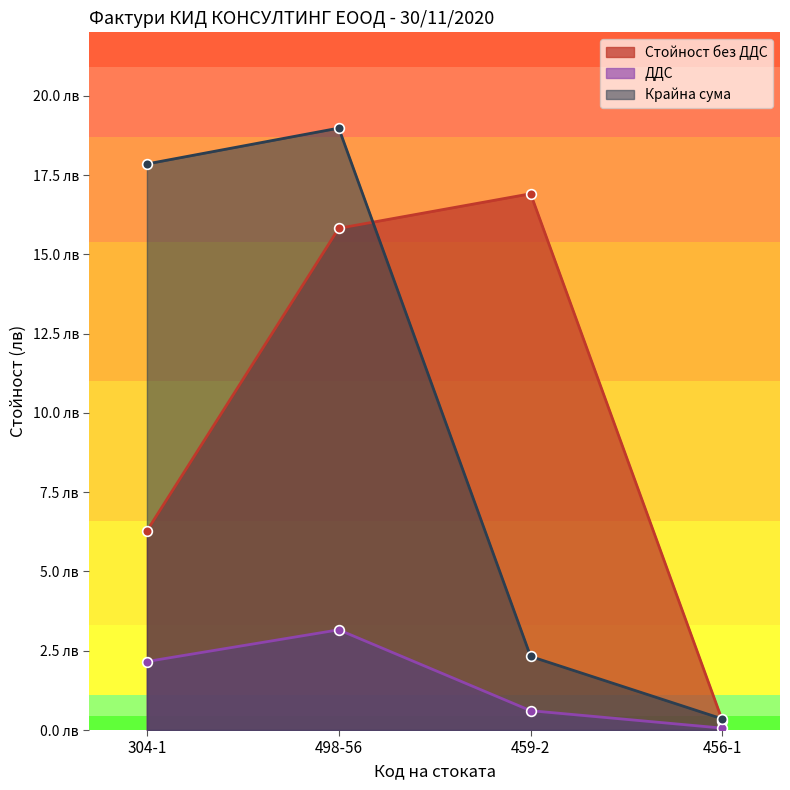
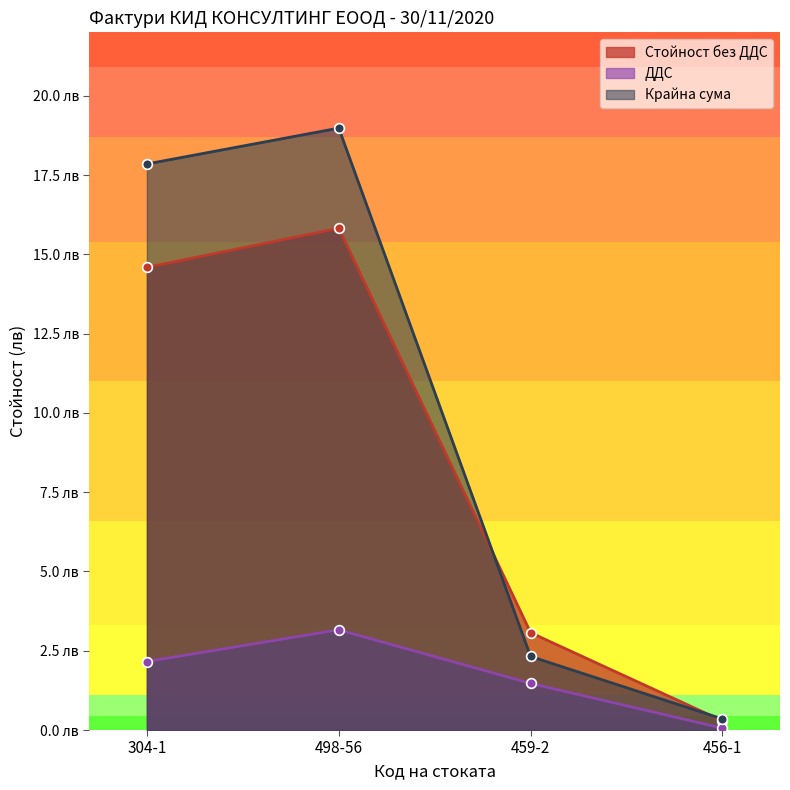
  {
    "Стойност без ДДС": {
-     "304-1": "6.3 лв",
+     "304-1": "14.6 лв",
      "498-56": "15.8 лв",
-     "459-2": "16.9 лв"
+     "459-2": "3.1 лв"
    },
    "ДДС": {
      "304-1": "2.2 лв",
      "498-56": "3.2 лв",
-     "459-2": "0.6 лв",
+     "459-2": "1.5 лв",
      "456-1": "0.1 лв"
    },
    "Крайна сума": {
      "304-1": "17.9 лв",
      "498-56": "19.0 лв",
      "459-2": "2.3 лв"
    }
  }
